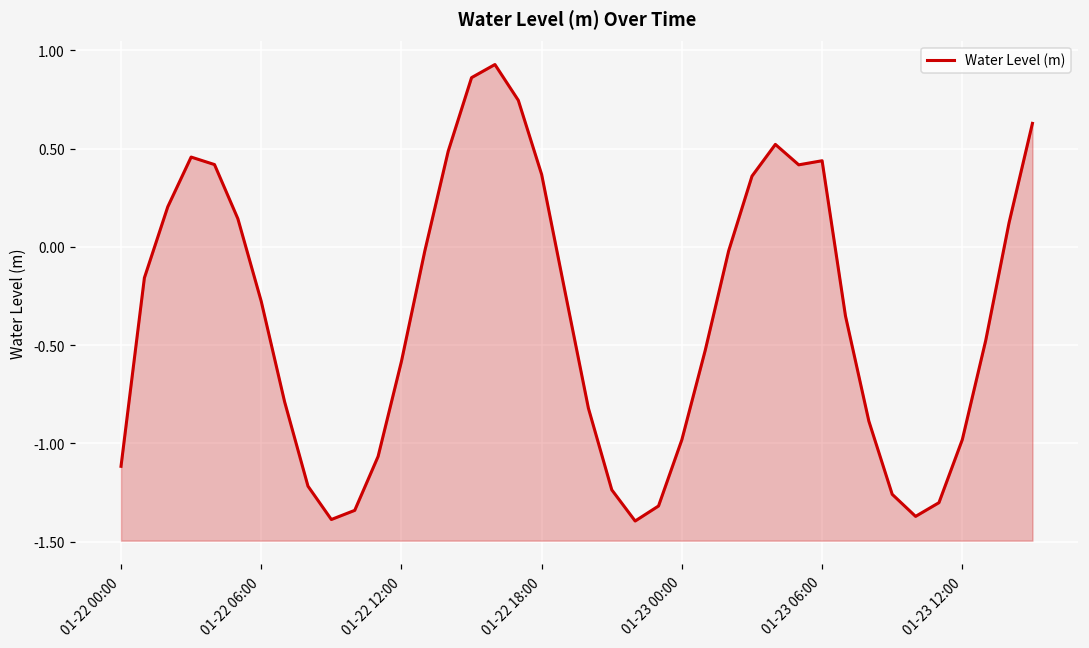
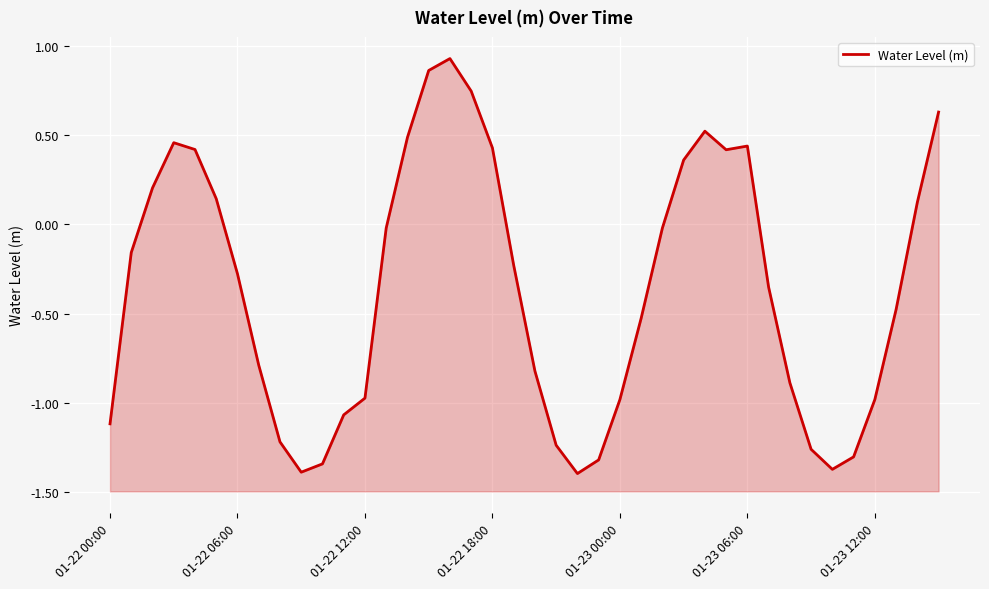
  {
    "01-22 00:00": -1.12,
    "01-22 06:00": -0.28,
-   "01-22 12:00": -0.58,
-   "01-22 18:00": 0.37,
+   "01-22 12:00": -0.97,
+   "01-22 18:00": 0.43,
    "01-23 00:00": -0.98,
    "01-23 06:00": 0.44,
    "01-23 12:00": -0.98
  }
